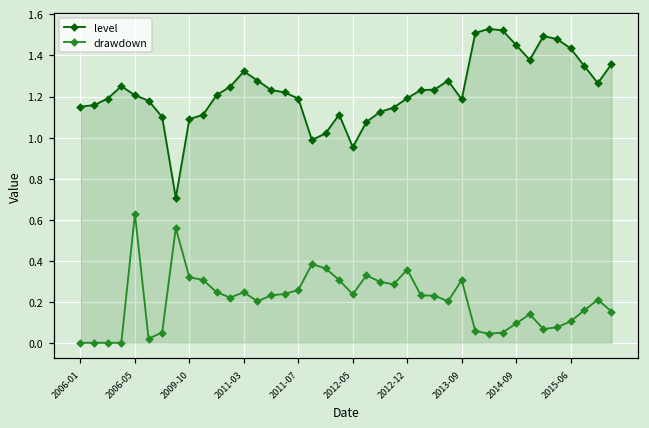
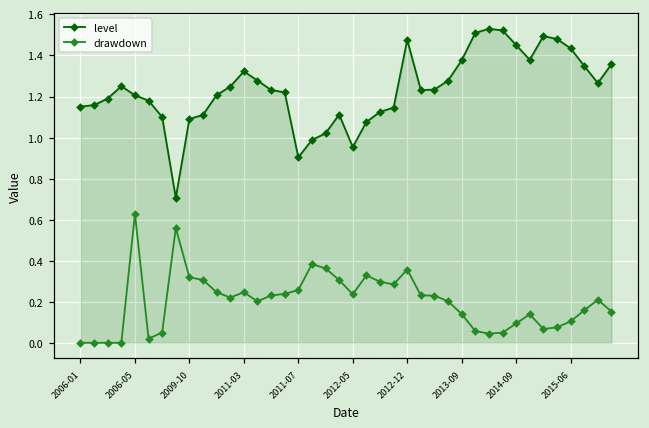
  {
    "level": {
      "2006-01": 1.15,
      "2006-05": 1.21,
      "2009-10": 1.09,
      "2011-03": 1.32,
-     "2011-07": 1.19,
+     "2011-07": 0.90,
      "2012-05": 0.95,
-     "2012-12": 1.19,
-     "2013-09": 1.19,
+     "2012-12": 1.48,
+     "2013-09": 1.38,
      "2014-09": 1.45,
      "2015-06": 1.43
    },
    "drawdown": {
      "2006-01": 0.00,
      "2006-05": 0.63,
      "2009-10": 0.32,
      "2011-03": 0.25,
      "2011-07": 0.26,
      "2012-05": 0.24,
      "2012-12": 0.36,
-     "2013-09": 0.31,
+     "2013-09": 0.14,
      "2014-09": 0.09,
      "2015-06": 0.10
    }
  }
